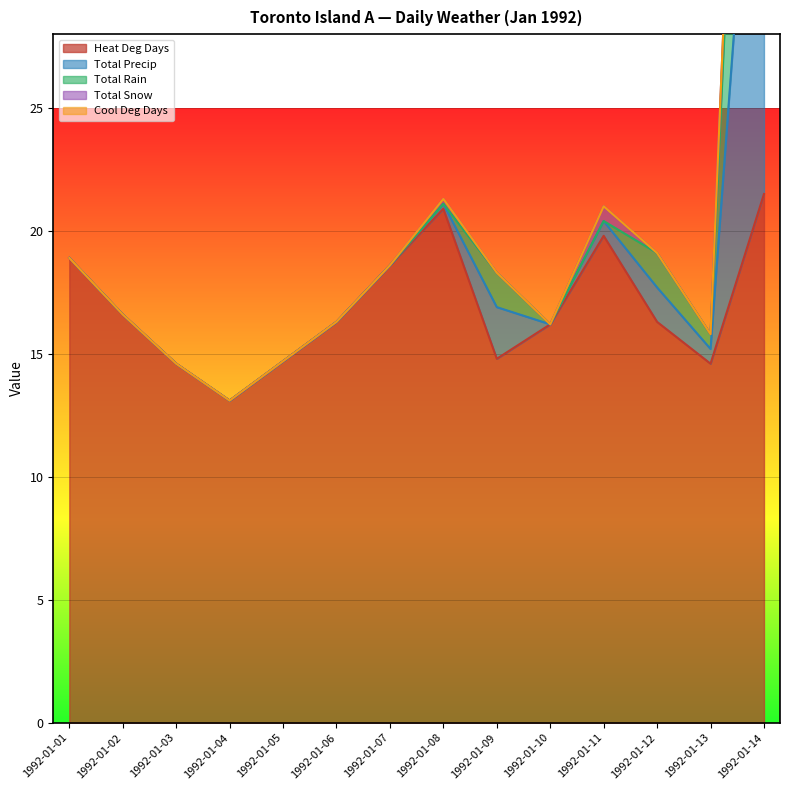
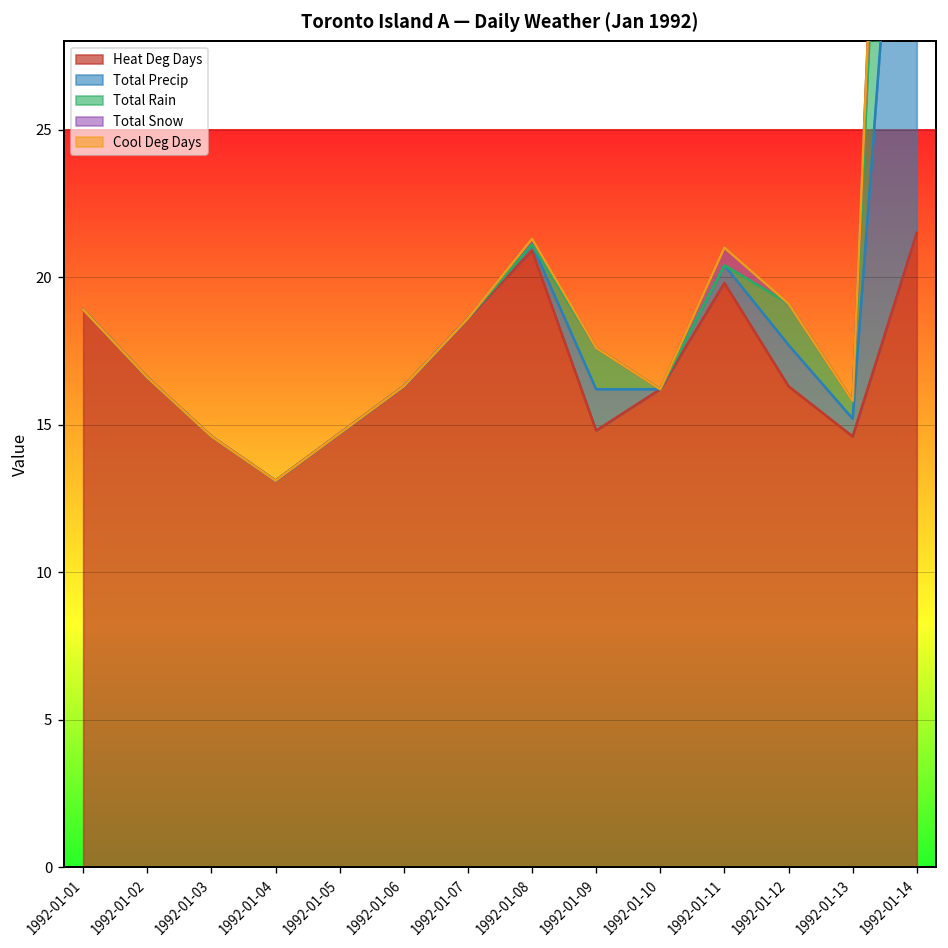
  {
    "Heat Deg Days": {
      "1992-01-08": 20.9,
      "1992-01-09": 14.8,
      "1992-01-11": 19.8,
      "1992-01-12": 16.3,
      "1992-01-13": 14.6,
      "1992-01-14": 21.5
    },
    "Total Precip": {
-     "1992-01-09": 2.1,
+     "1992-01-09": 1.4,
      "1992-01-12": 1.4,
      "1992-01-13": 0.6
    }
  }
